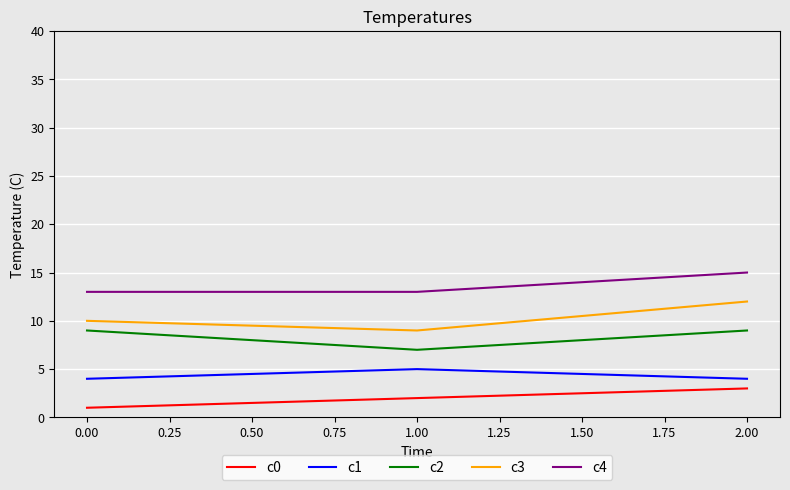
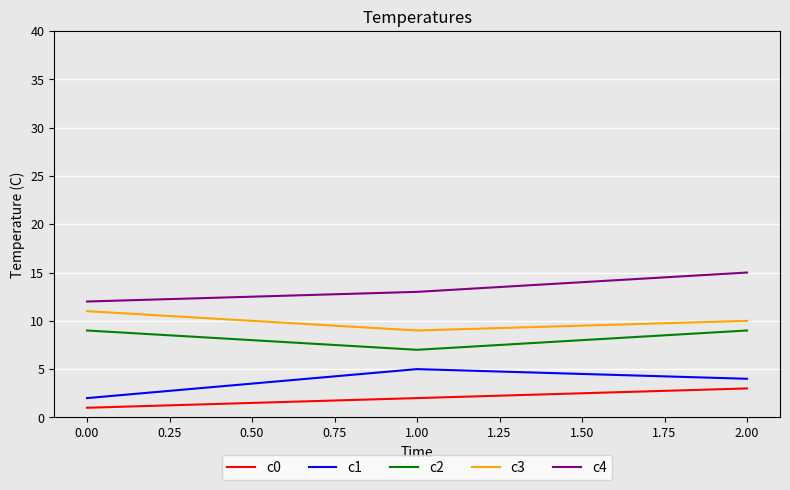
  {
    "c0": {
      "0.00": 1,
      "1.00": 2,
      "2.00": 3
    },
    "c1": {
-     "0.00": 4,
+     "0.00": 2,
      "1.00": 5,
      "2.00": 4
    },
    "c2": {
      "0.00": 9,
      "1.00": 7,
      "2.00": 9
    },
    "c3": {
-     "0.00": 10,
+     "0.00": 11,
      "1.00": 9,
-     "2.00": 12
+     "2.00": 10
    },
    "c4": {
-     "0.00": 13,
+     "0.00": 12,
      "1.00": 13,
      "2.00": 15
    }
  }
